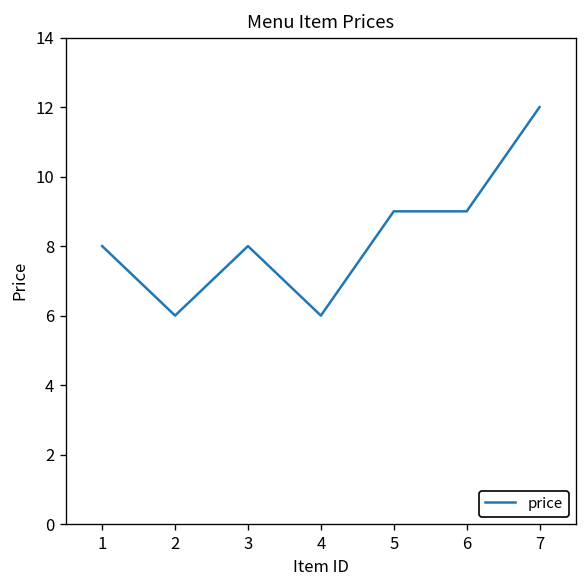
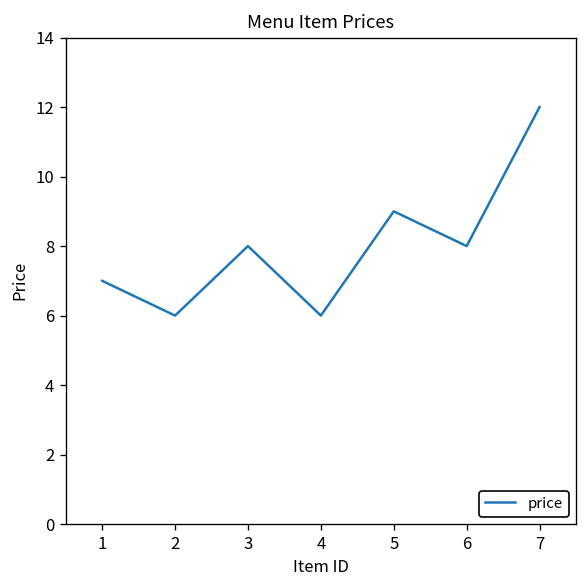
  {
-   "1": 8,
+   "1": 7,
    "2": 6,
    "3": 8,
    "4": 6,
    "5": 9,
-   "6": 9,
+   "6": 8,
    "7": 12
  }
